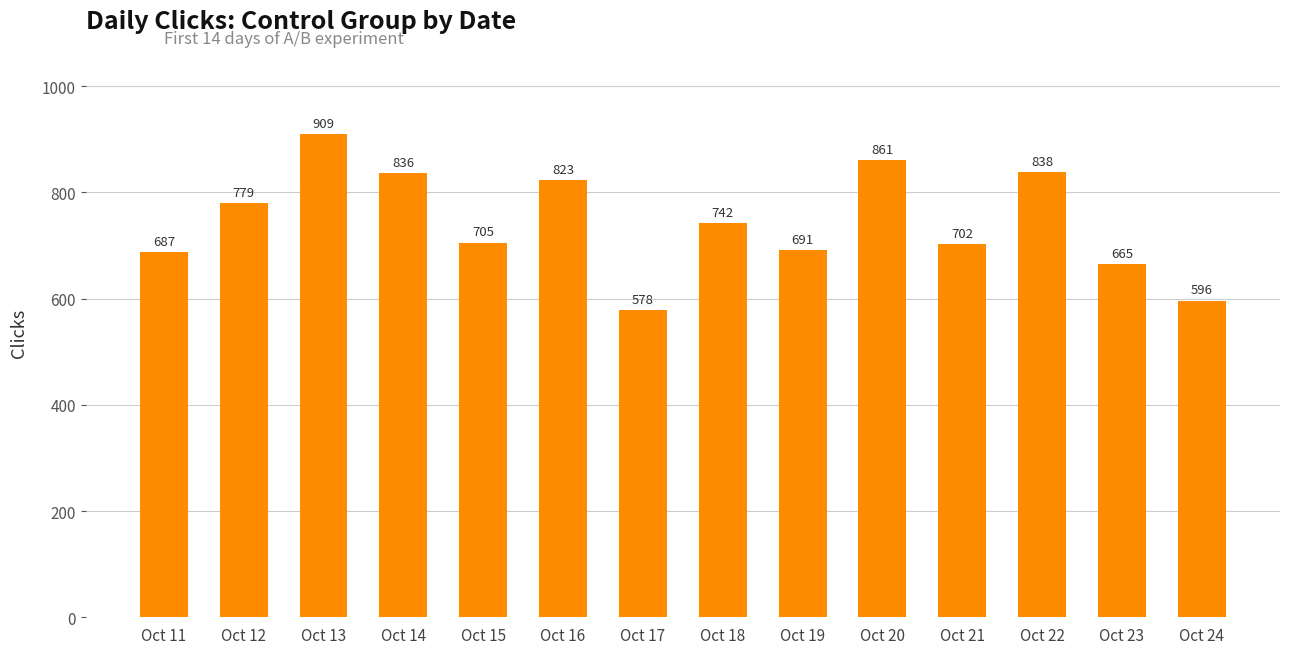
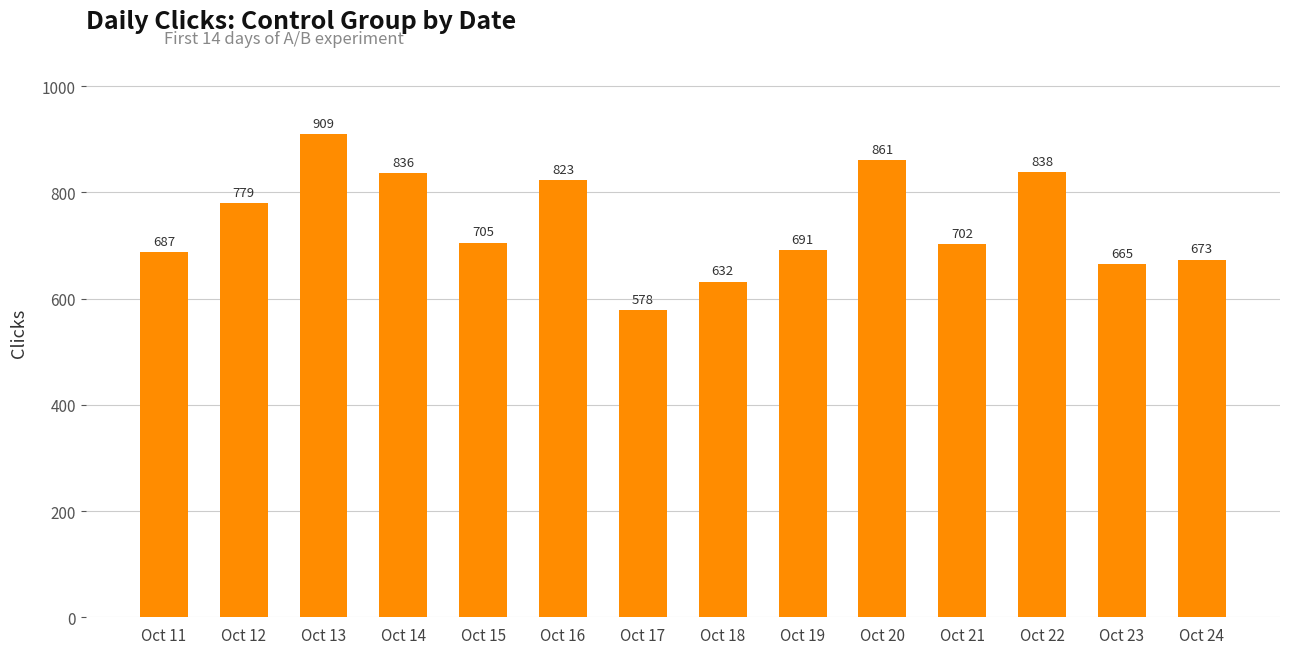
  {
    "Oct 11": 687,
    "Oct 12": 779,
    "Oct 13": 909,
    "Oct 14": 836,
    "Oct 15": 705,
    "Oct 16": 823,
    "Oct 17": 578,
-   "Oct 18": 742,
+   "Oct 18": 632,
    "Oct 19": 691,
    "Oct 20": 861,
    "Oct 21": 702,
    "Oct 22": 838,
    "Oct 23": 665,
-   "Oct 24": 596
+   "Oct 24": 673
  }
